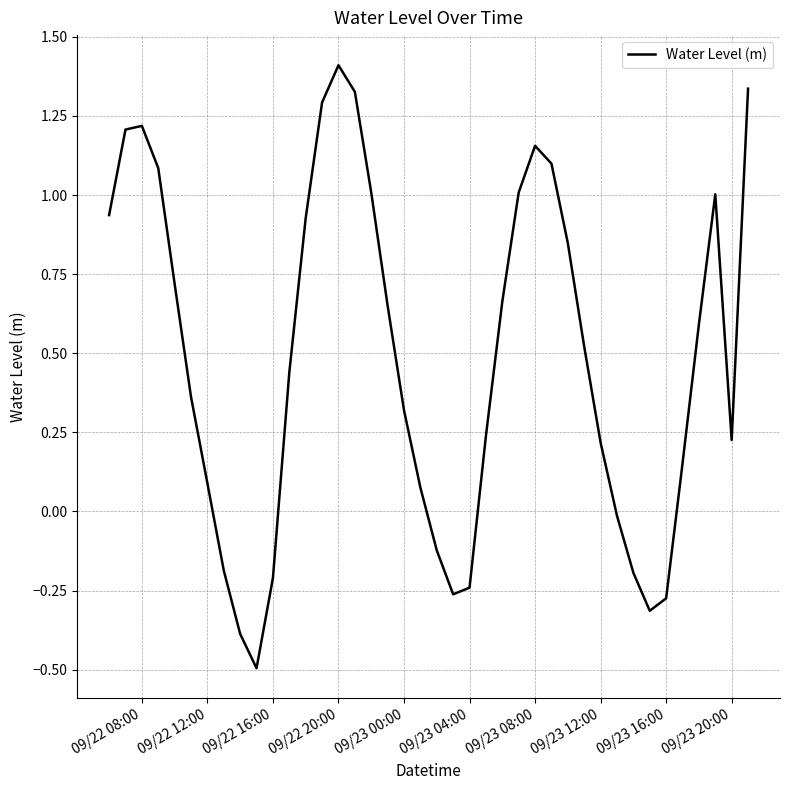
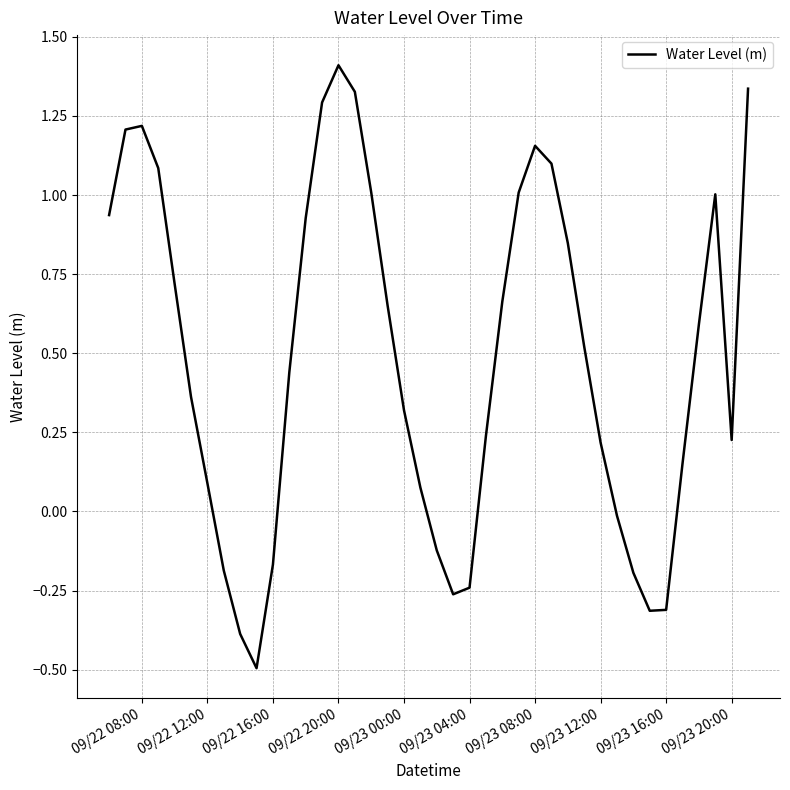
  {
    "09/22 08:00": 1.22,
    "09/22 12:00": 0.09,
-   "09/22 16:00": -0.21,
+   "09/22 16:00": -0.17,
    "09/22 20:00": 1.41,
    "09/23 00:00": 0.32,
    "09/23 04:00": -0.24,
    "09/23 08:00": 1.16,
    "09/23 12:00": 0.22,
-   "09/23 16:00": -0.27,
+   "09/23 16:00": -0.31,
    "09/23 20:00": 0.23
  }
